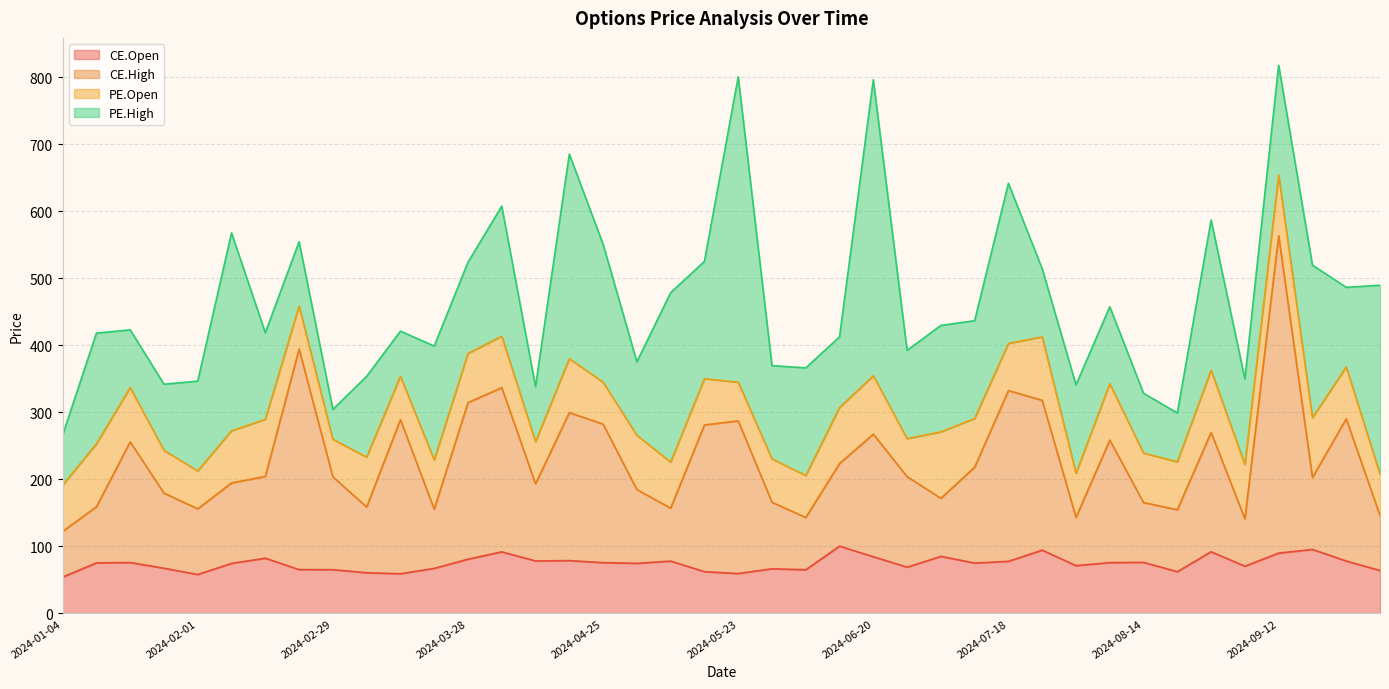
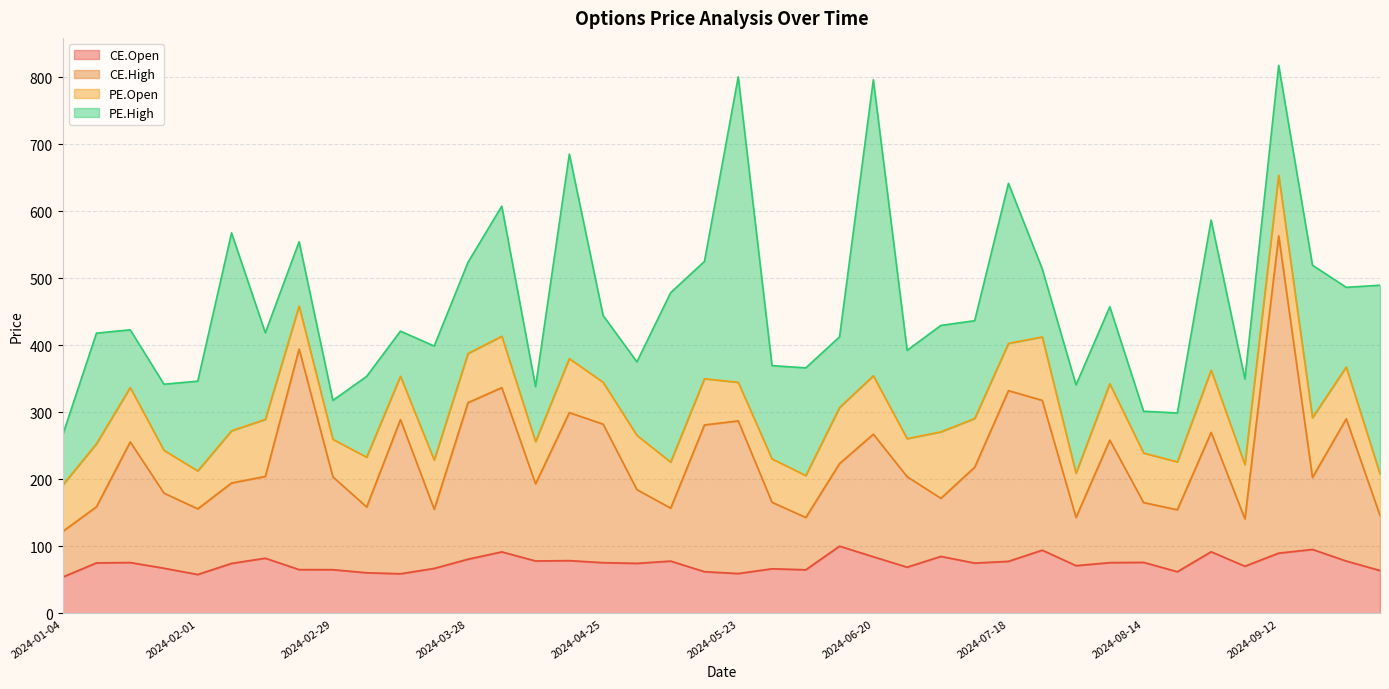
  {
    "PE.High": {
      "2024-01-04": 70,
      "2024-02-01": 130,
-     "2024-02-29": 40,
+     "2024-02-29": 60,
      "2024-03-28": 140,
-     "2024-04-25": 210,
+     "2024-04-25": 100,
      "2024-05-23": 460,
      "2024-06-20": 440,
      "2024-07-18": 240,
-     "2024-08-14": 90,
+     "2024-08-14": 60,
      "2024-09-12": 160
    }
  }
